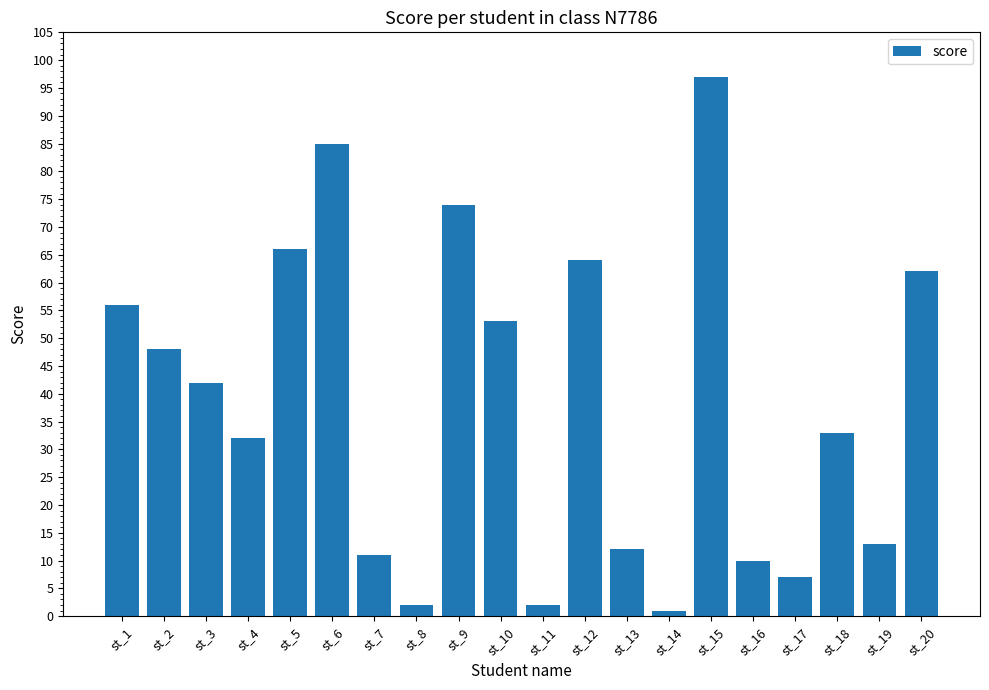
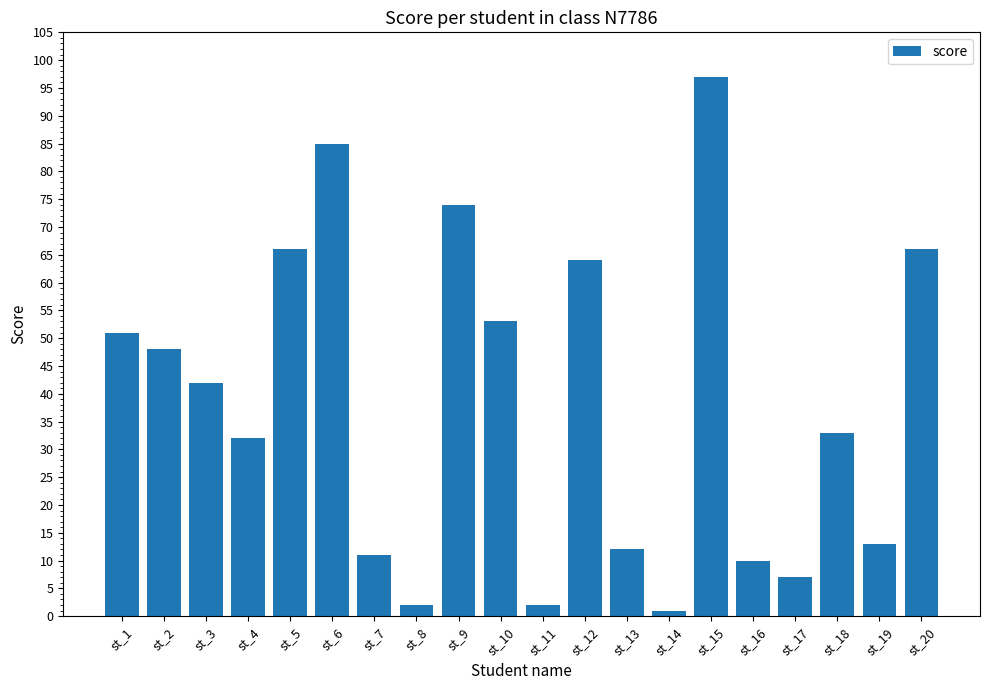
  {
-   "st_1": 56,
+   "st_1": 51,
    "st_2": 48,
    "st_3": 42,
    "st_4": 32,
    "st_5": 66,
    "st_6": 85,
    "st_7": 11,
    "st_8": 2,
    "st_9": 74,
    "st_10": 53,
    "st_11": 2,
    "st_12": 64,
    "st_13": 12,
    "st_14": 1,
    "st_15": 97,
    "st_16": 10,
    "st_17": 7,
    "st_18": 33,
    "st_19": 13,
-   "st_20": 62
+   "st_20": 66
  }
